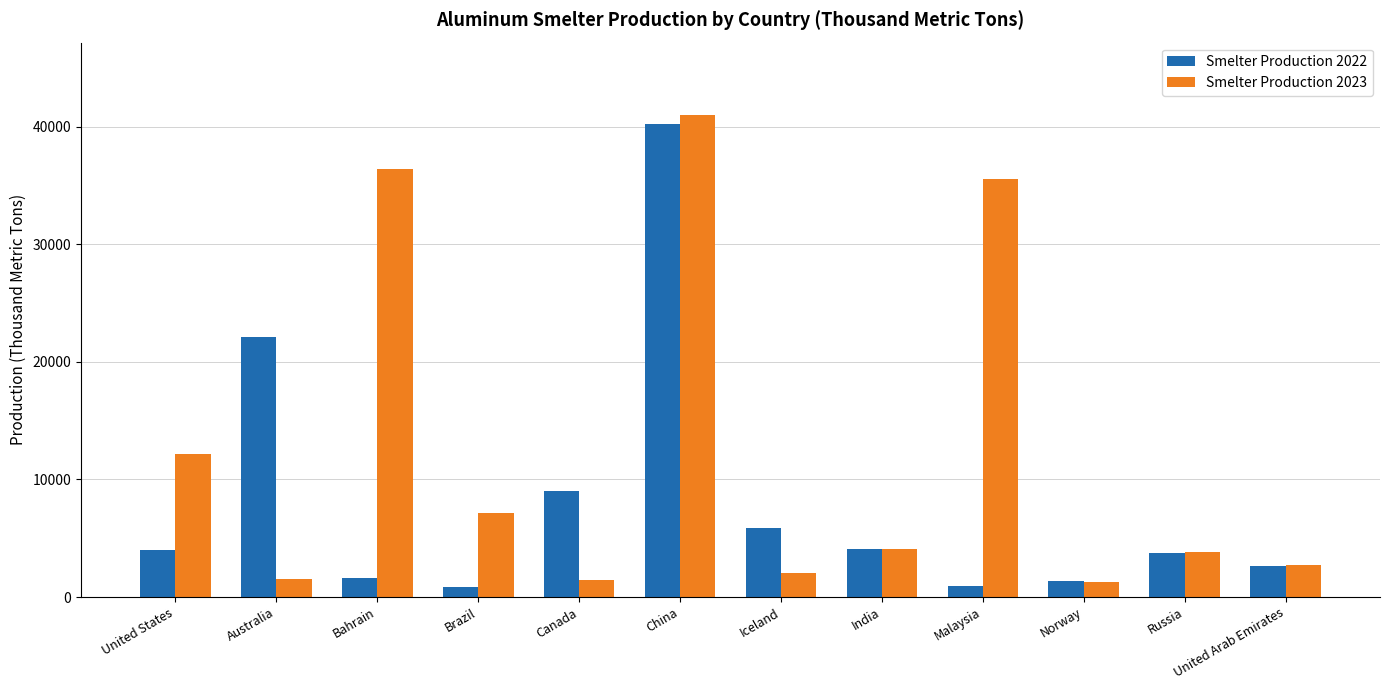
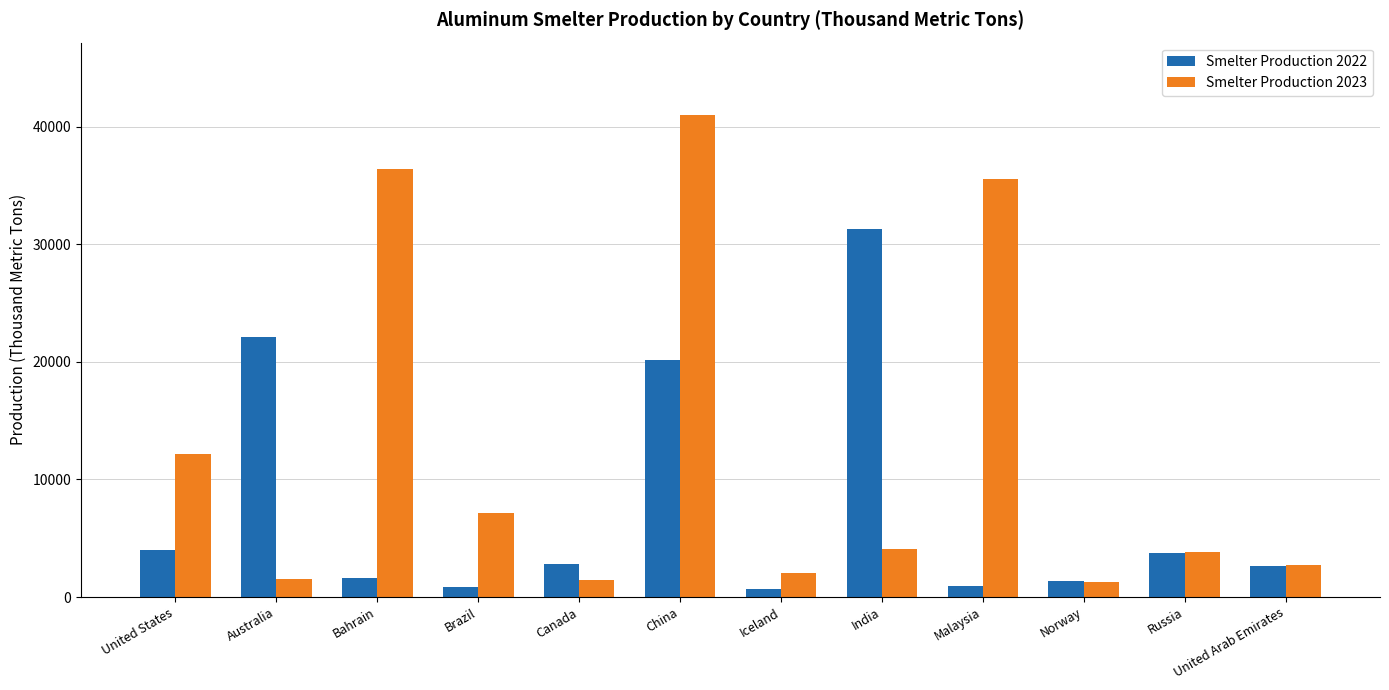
  {
    "Smelter Production 2022": {
      "United States": 4000,
      "Australia": 22100,
      "Bahrain": 1600,
      "Brazil": 800,
-     "Canada": 9000,
-     "China": 40200,
-     "Iceland": 5900,
-     "India": 4100,
+     "Canada": 2800,
+     "China": 20100,
+     "Iceland": 700,
+     "India": 31300,
      "Malaysia": 900,
      "Norway": 1400,
      "Russia": 3700,
      "United Arab Emirates": 2700
    },
    "Smelter Production 2023": {
      "United States": 12200,
      "Australia": 1500,
      "Bahrain": 36400,
      "Brazil": 7100,
      "Canada": 1500,
      "China": 41000,
      "Iceland": 2000,
      "India": 4100,
      "Malaysia": 35500,
      "Norway": 1300,
      "Russia": 3800,
      "United Arab Emirates": 2700
    }
  }
